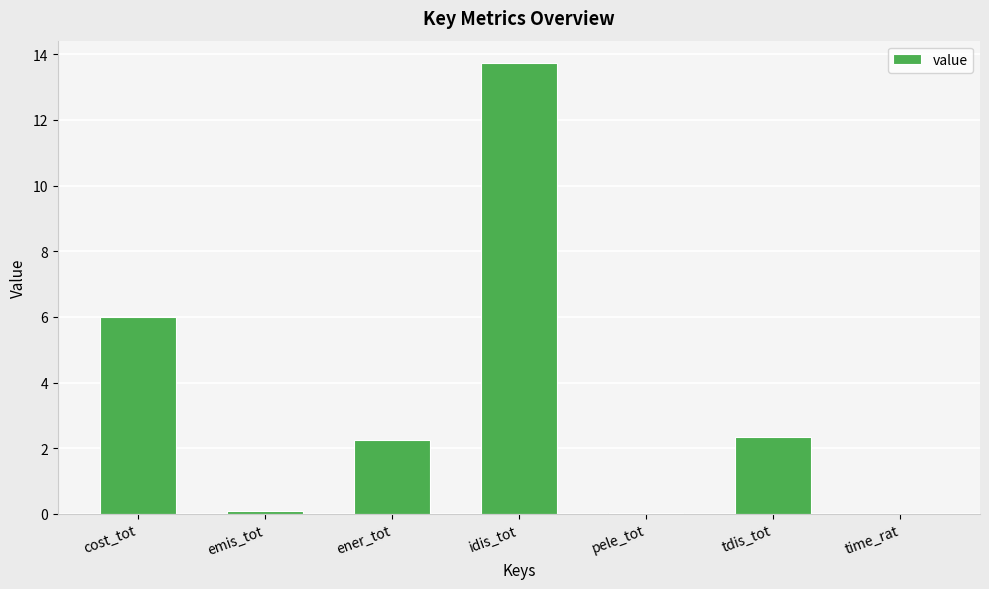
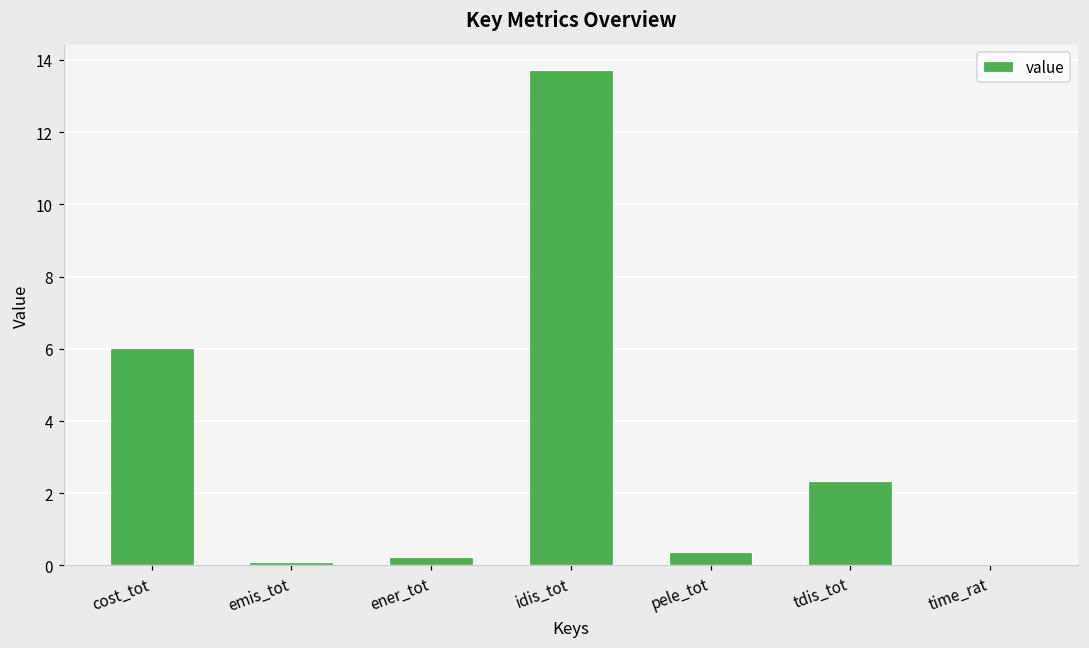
  {
    "cost_tot": 6.0,
    "emis_tot": 0.1,
-   "ener_tot": 2.2,
+   "ener_tot": 0.2,
    "idis_tot": 13.7,
-   "pele_tot": 0.0,
+   "pele_tot": 0.4,
    "tdis_tot": 2.3
  }
